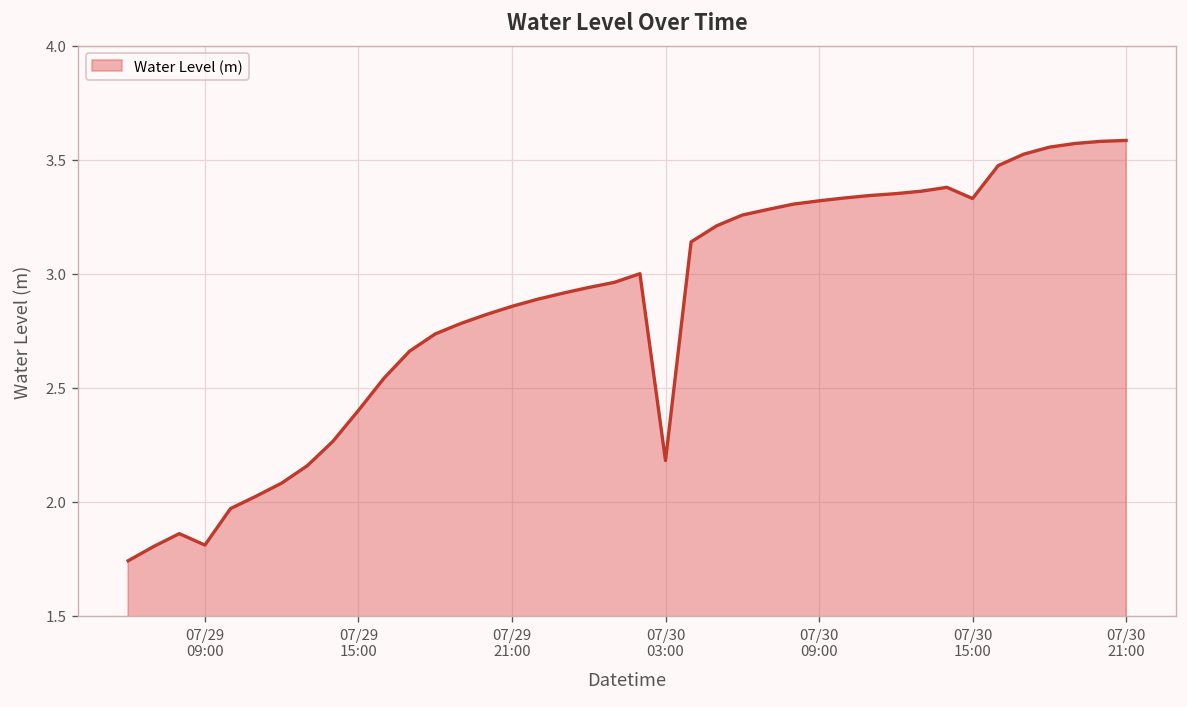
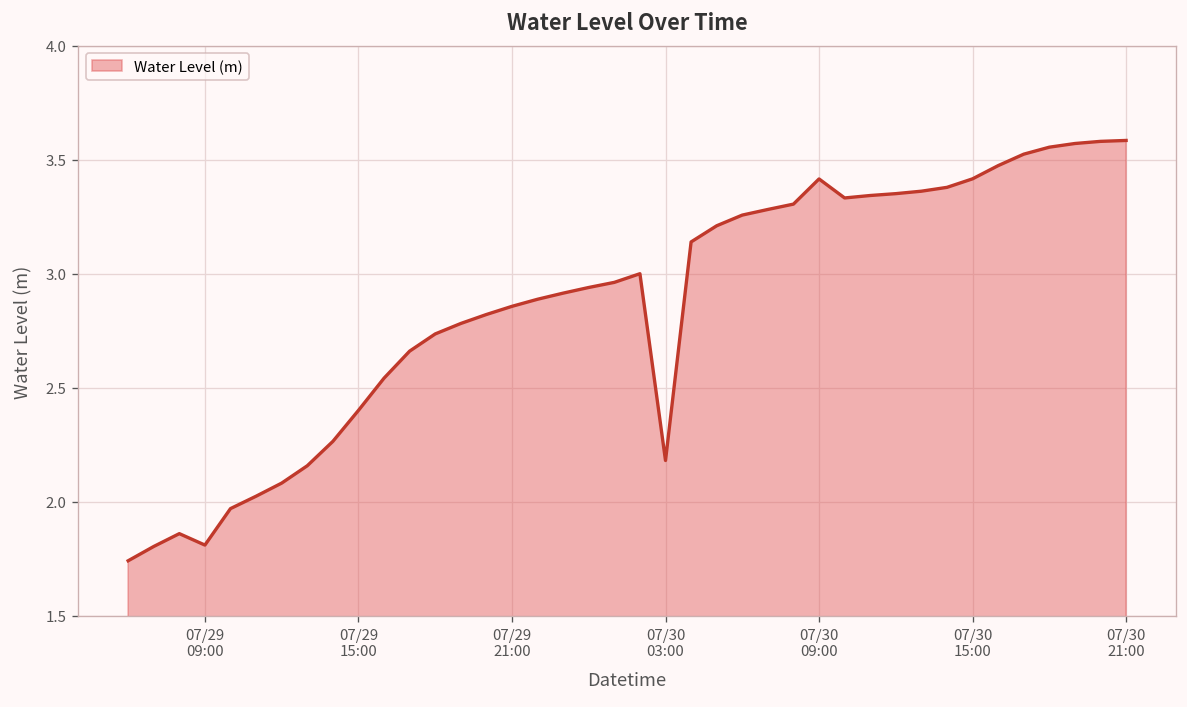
  {
    "07/29 09:00": 1.81,
    "07/29 15:00": 2.40,
    "07/29 21:00": 2.86,
    "07/30 03:00": 2.18,
-   "07/30 09:00": 3.32,
-   "07/30 15:00": 3.33,
+   "07/30 09:00": 3.42,
+   "07/30 15:00": 3.42,
    "07/30 21:00": 3.58
  }
